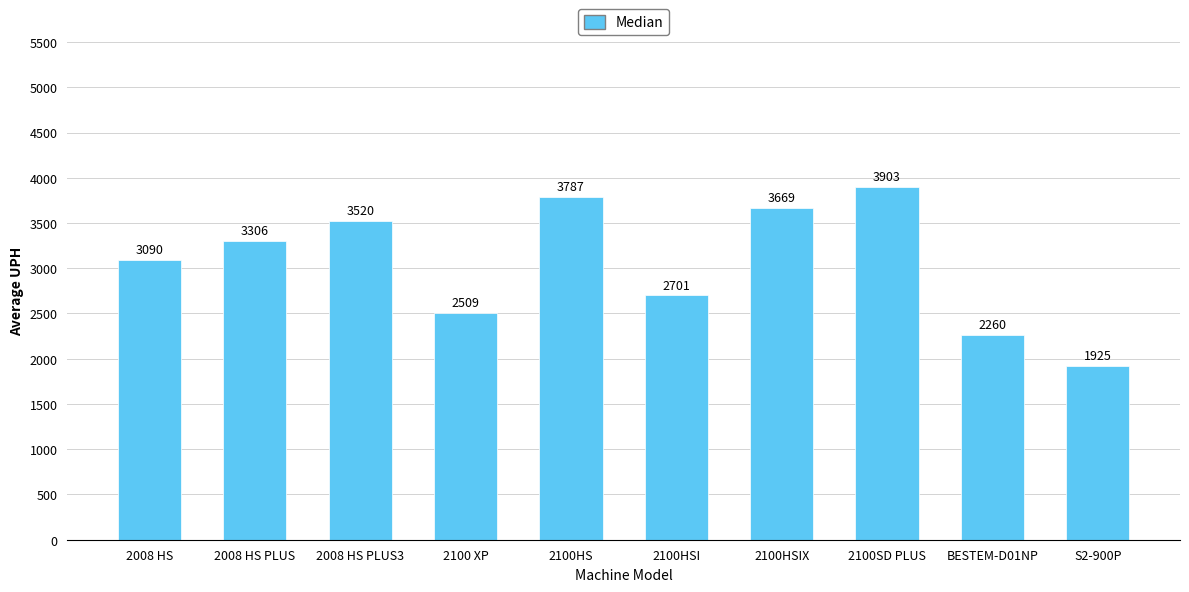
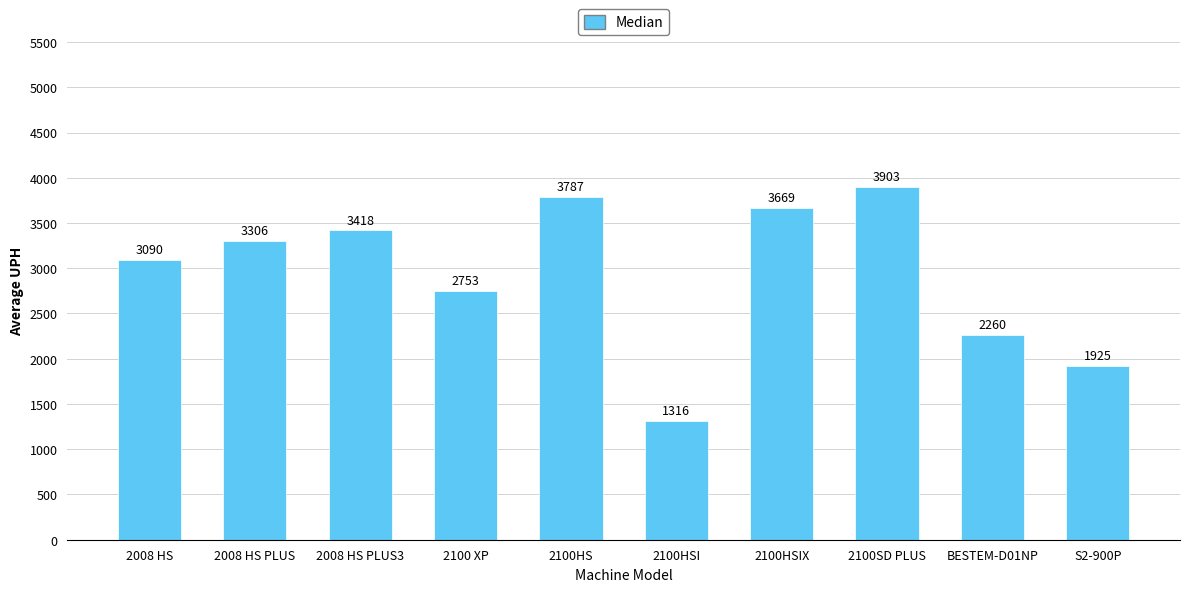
  {
    "2008 HS": 3090,
    "2008 HS PLUS": 3306,
-   "2008 HS PLUS3": 3520,
-   "2100 XP": 2509,
+   "2008 HS PLUS3": 3418,
+   "2100 XP": 2753,
    "2100HS": 3787,
-   "2100HSI": 2701,
+   "2100HSI": 1316,
    "2100HSIX": 3669,
    "2100SD PLUS": 3903,
    "BESTEM-D01NP": 2260,
    "S2-900P": 1925
  }
